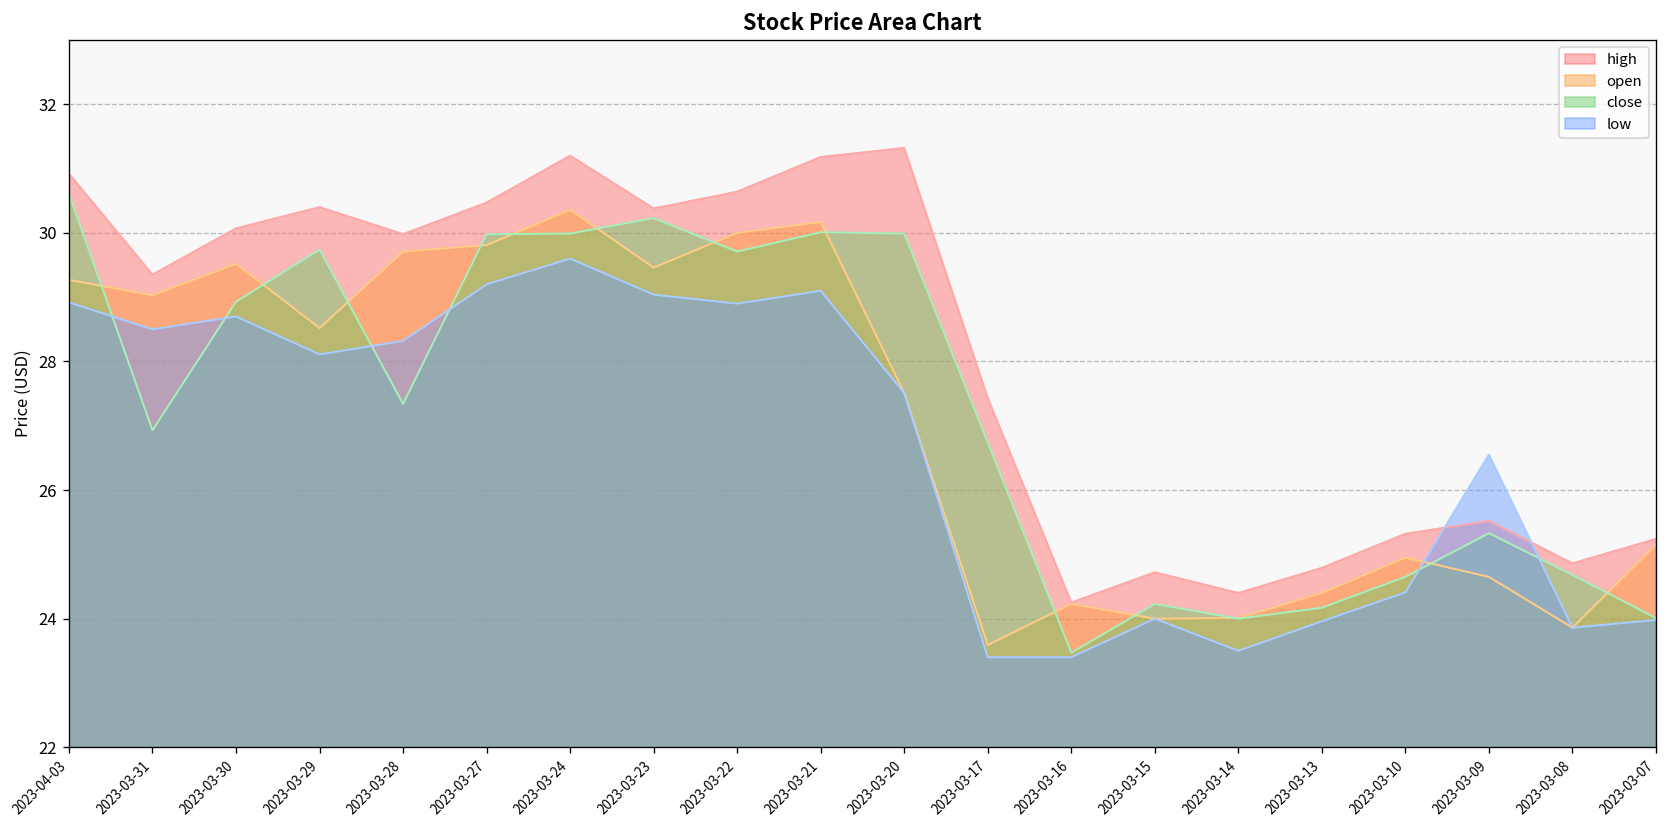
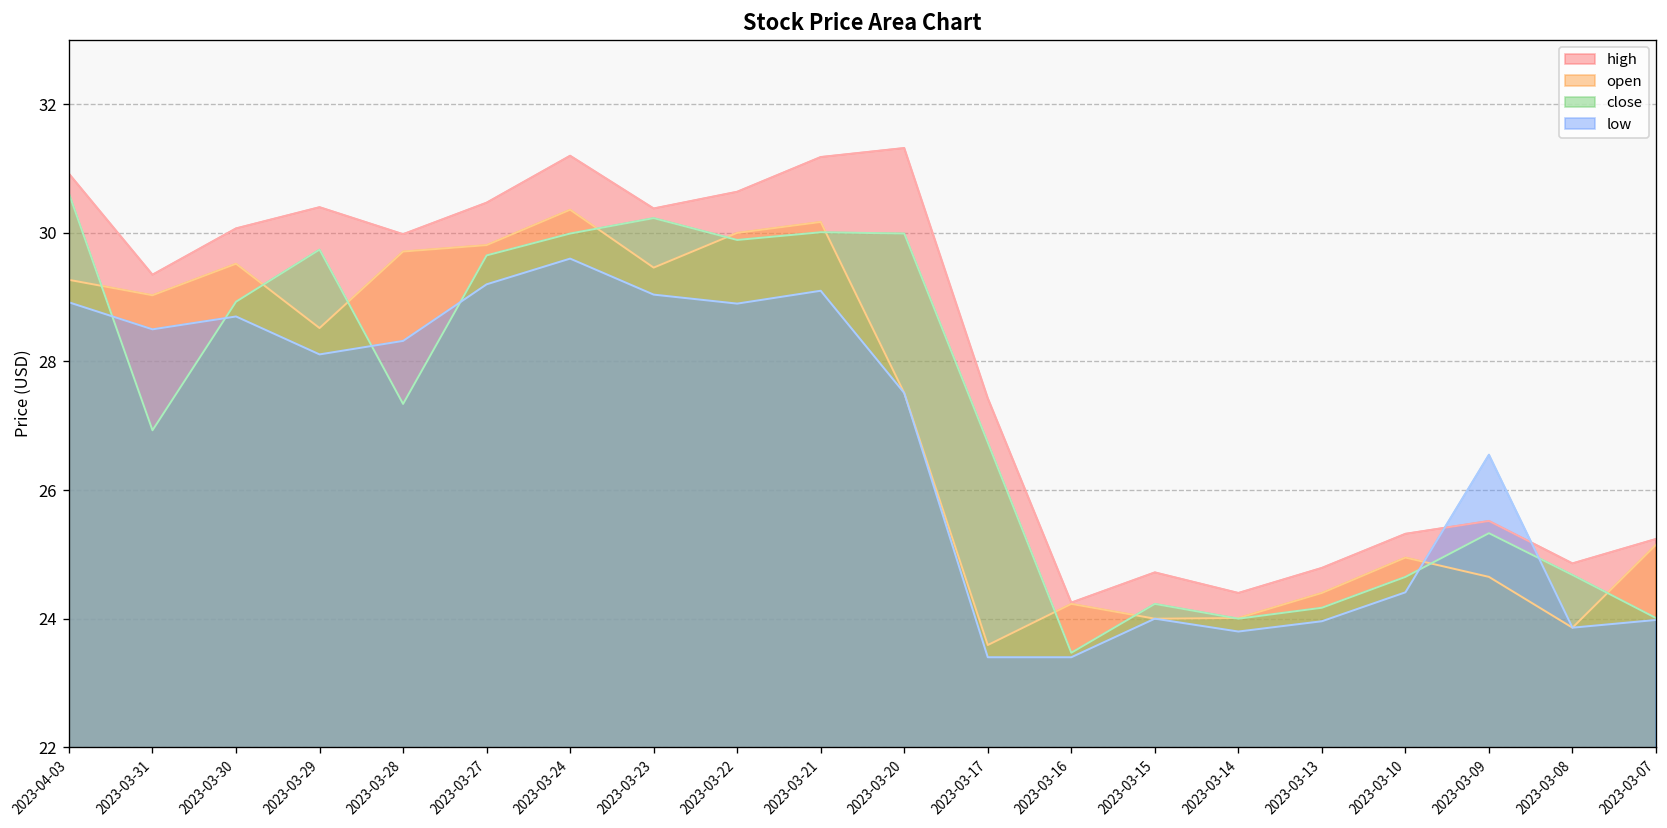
  {
    "close": {
      "2023-04-03": 30.6,
      "2023-03-31": 26.9,
      "2023-03-30": 28.9,
      "2023-03-29": 29.7,
      "2023-03-28": 27.3,
-     "2023-03-27": 30.0,
+     "2023-03-27": 29.7,
      "2023-03-24": 30.0,
      "2023-03-23": 30.2,
-     "2023-03-22": 29.7,
+     "2023-03-22": 29.9,
      "2023-03-21": 30.0,
      "2023-03-20": 30.0,
      "2023-03-17": 26.7,
      "2023-03-16": 23.5,
      "2023-03-15": 24.2,
      "2023-03-13": 24.2,
      "2023-03-10": 24.7,
      "2023-03-09": 25.3,
      "2023-03-08": 24.7
    },
    "low": {
      "2023-04-03": 28.9,
      "2023-03-31": 28.5,
      "2023-03-30": 28.7,
      "2023-03-29": 28.1,
      "2023-03-28": 28.3,
      "2023-03-27": 29.2,
      "2023-03-24": 29.6,
      "2023-03-23": 29.0,
      "2023-03-22": 28.9,
      "2023-03-21": 29.1,
      "2023-03-17": 23.4,
      "2023-03-16": 23.4,
-     "2023-03-14": 23.5,
+     "2023-03-14": 23.8,
      "2023-03-13": 24.0,
      "2023-03-10": 24.4,
      "2023-03-09": 26.6
    }
  }
